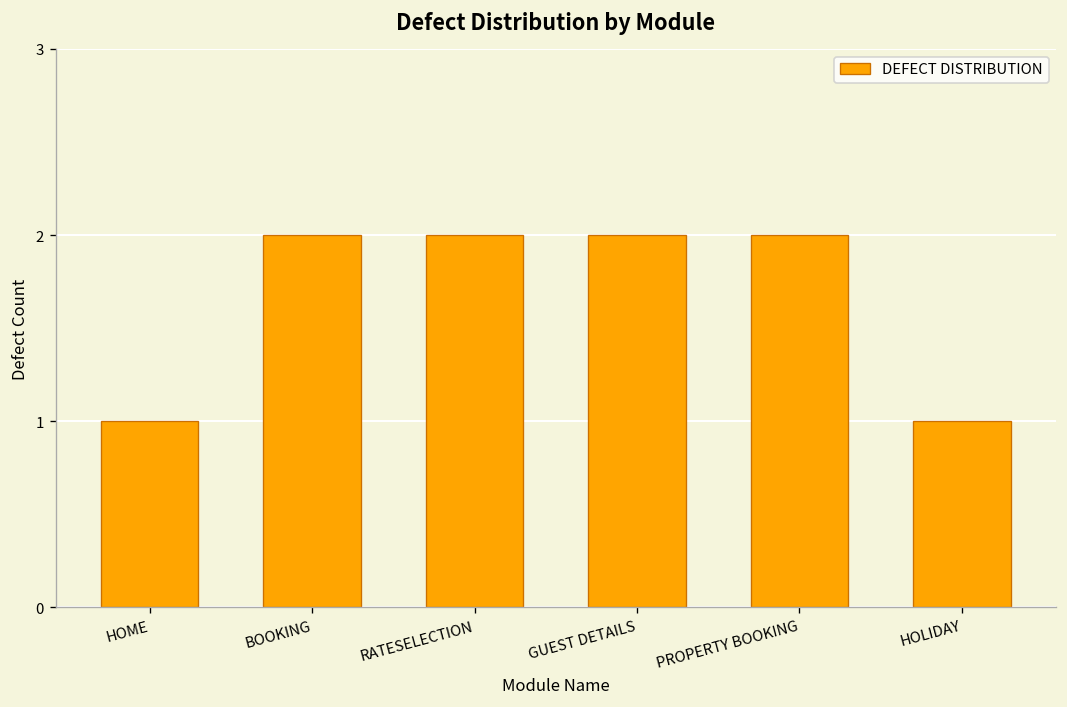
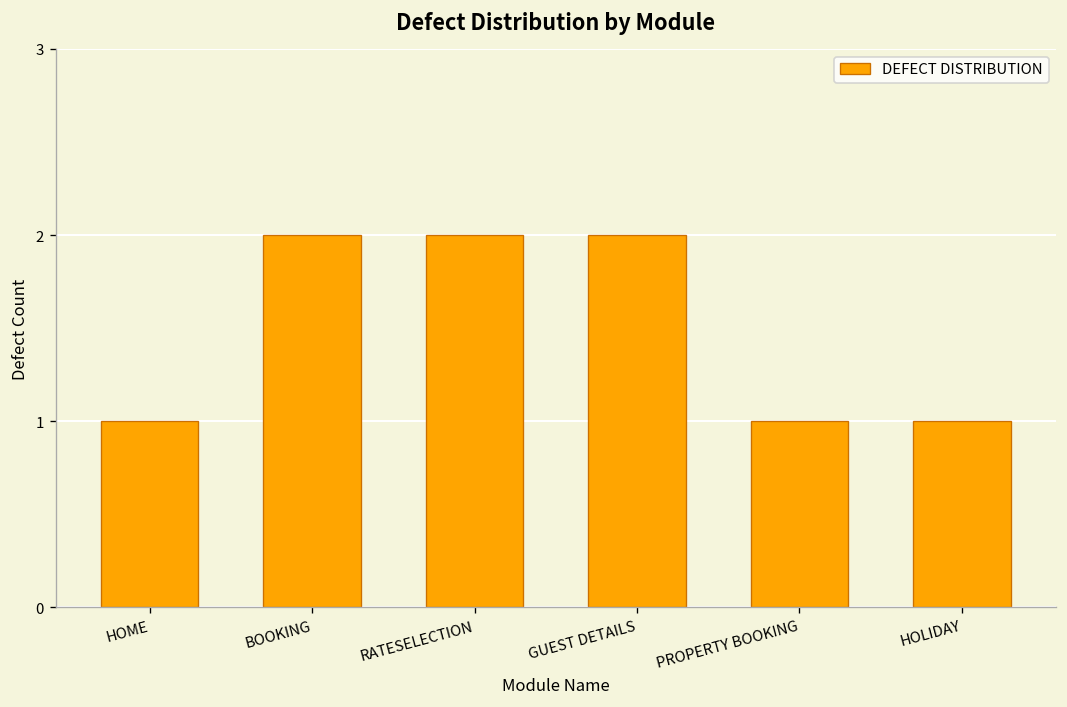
  {
    "HOME": 1,
    "BOOKING": 2,
    "RATESELECTION": 2,
    "GUEST DETAILS": 2,
-   "PROPERTY BOOKING": 2,
+   "PROPERTY BOOKING": 1,
    "HOLIDAY": 1
  }
